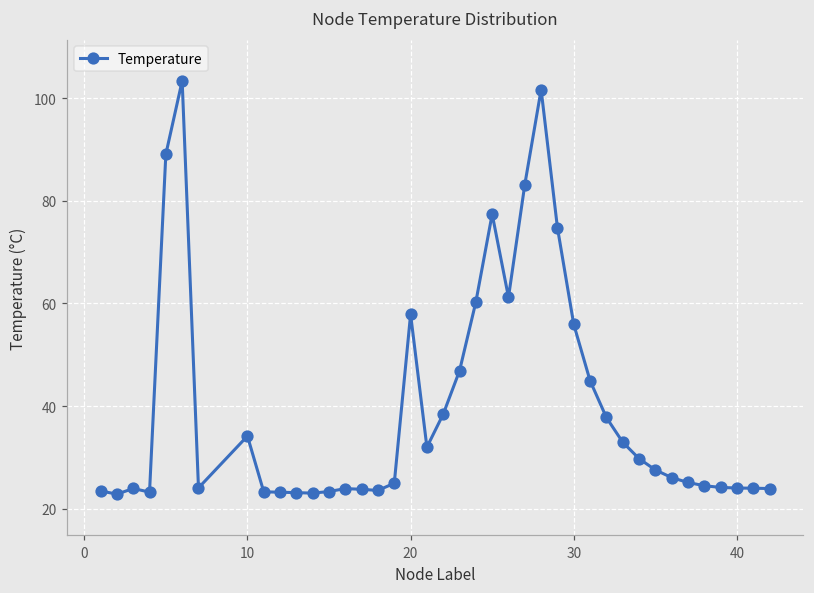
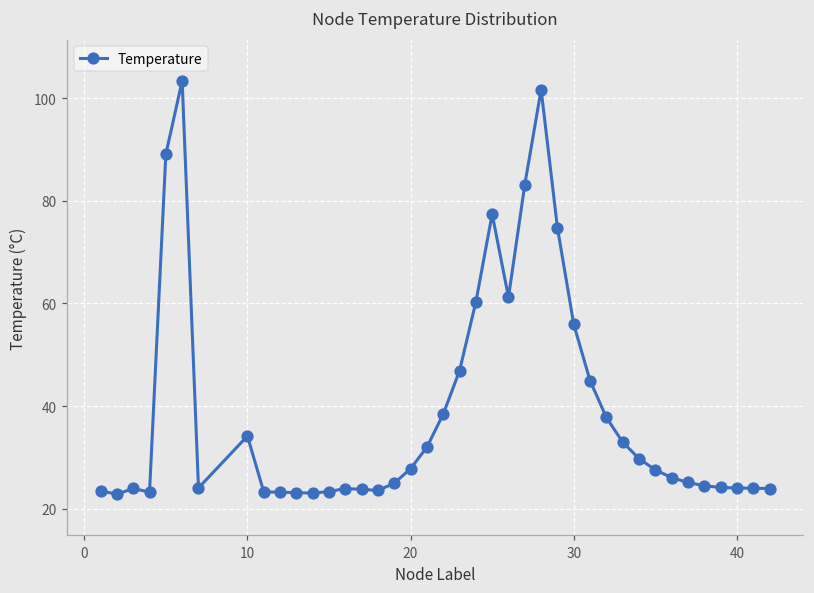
  {
    "10": 34,
-   "20": 58,
+   "20": 28,
    "30": 56,
    "40": 24
  }
